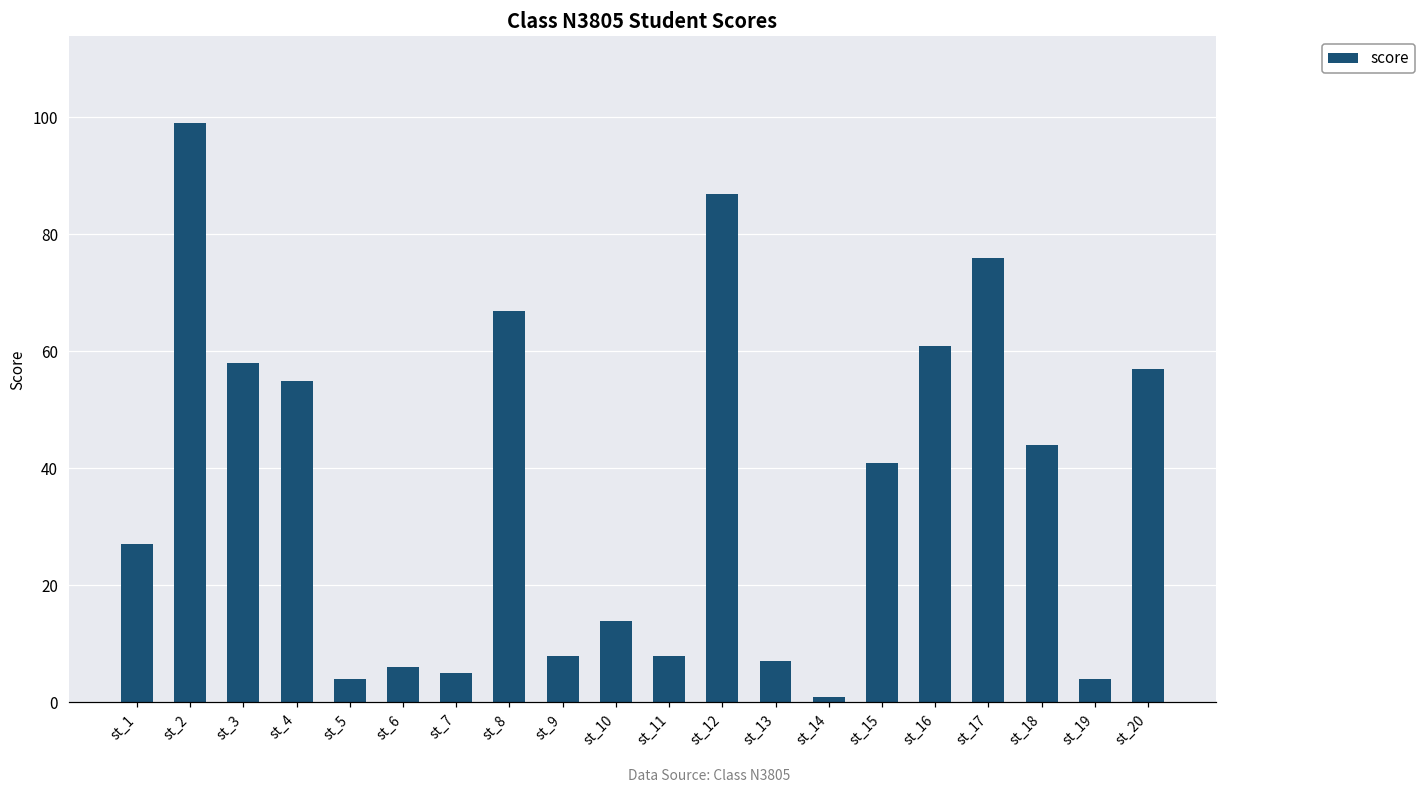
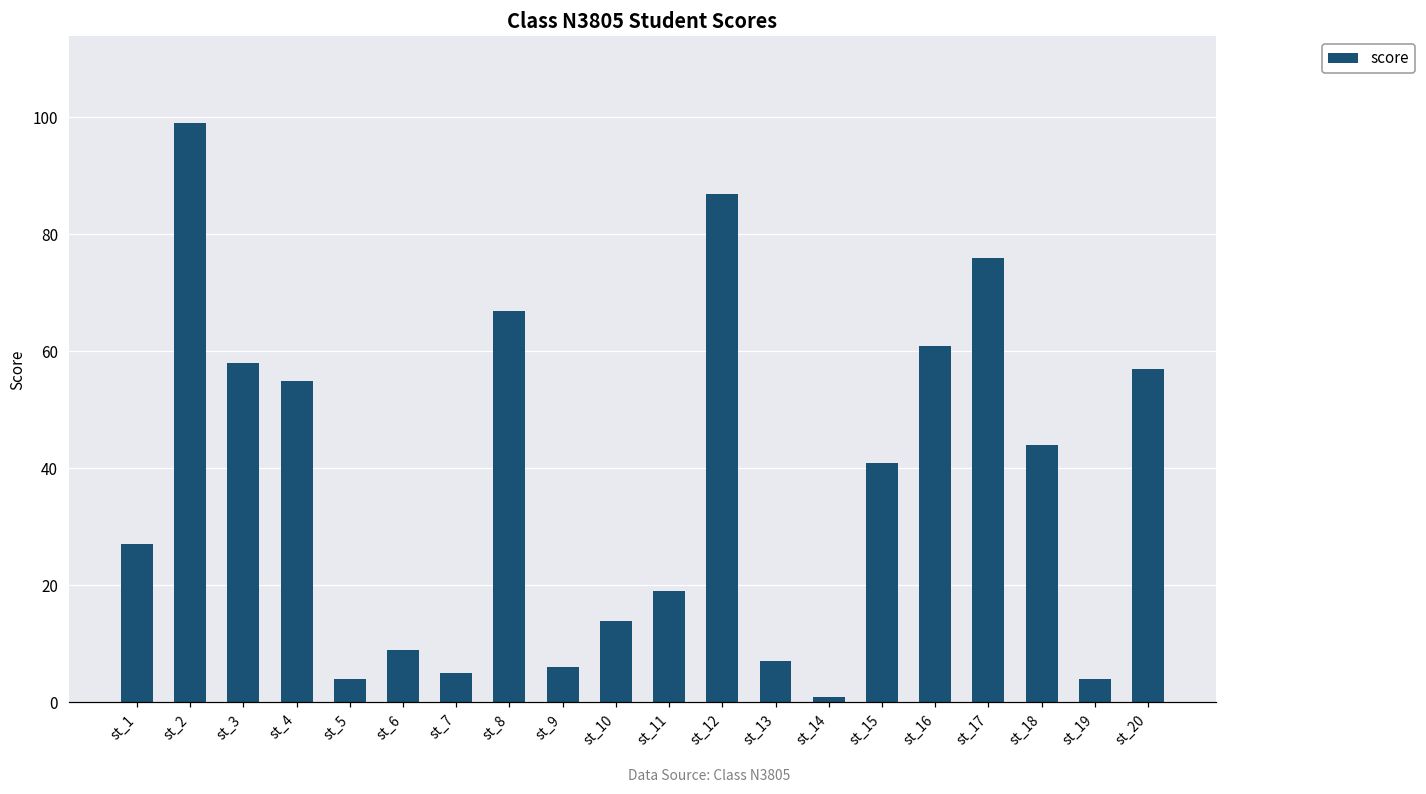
  {
    "st_1": 27,
    "st_2": 99,
    "st_3": 58,
    "st_4": 55,
    "st_5": 4,
-   "st_6": 6,
+   "st_6": 9,
    "st_7": 5,
    "st_8": 67,
-   "st_9": 8,
+   "st_9": 6,
    "st_10": 14,
-   "st_11": 8,
+   "st_11": 19,
    "st_12": 87,
    "st_13": 7,
    "st_14": 1,
    "st_15": 41,
    "st_16": 61,
    "st_17": 76,
    "st_18": 44,
    "st_19": 4,
    "st_20": 57
  }
